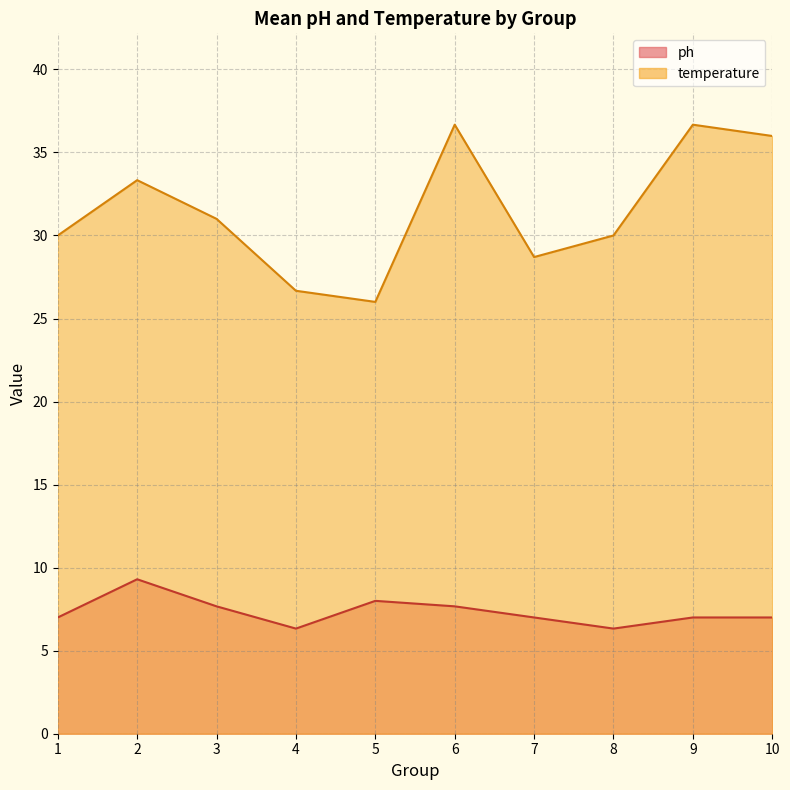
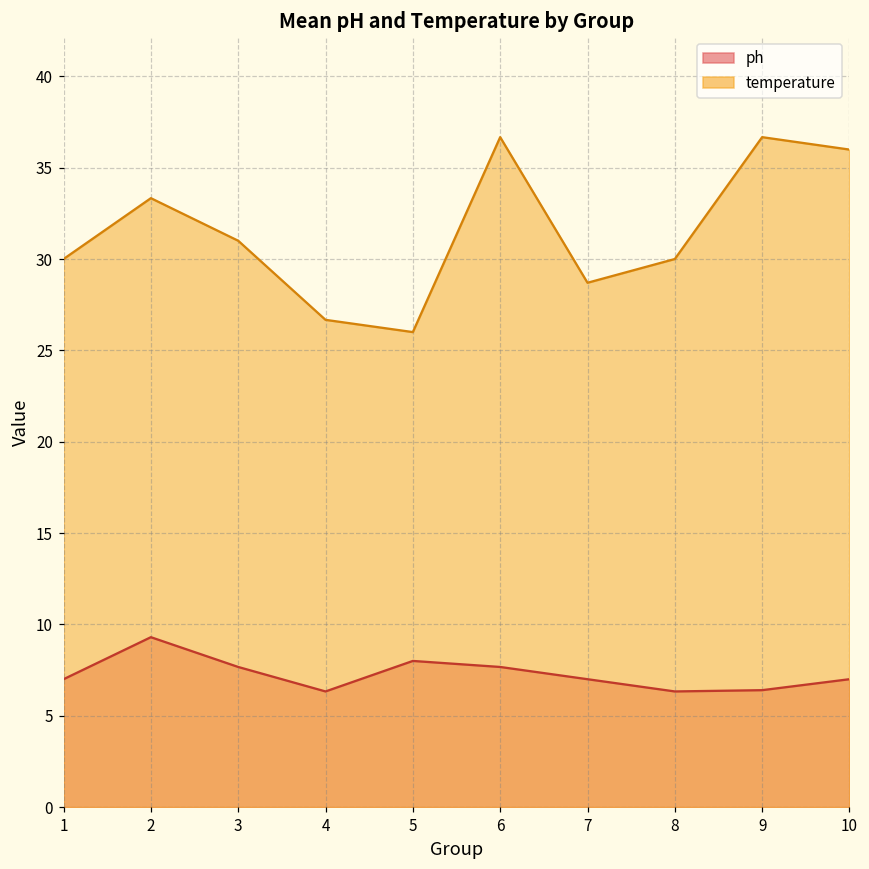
  {
    "ph": {
      "1": 7.0,
      "2": 9.3,
      "3": 7.7,
      "4": 6.3,
      "5": 8.0,
      "6": 7.7,
      "7": 7.0,
      "8": 6.3,
-     "9": 7.0,
+     "9": 6.4,
      "10": 7.0
    },
    "temperature": {
      "1": 30.0,
      "2": 33.3,
      "3": 31.0,
      "4": 26.7,
      "5": 26.0,
      "6": 36.7,
      "7": 28.7,
      "8": 30.0,
      "9": 36.7,
      "10": 36.0
    }
  }
